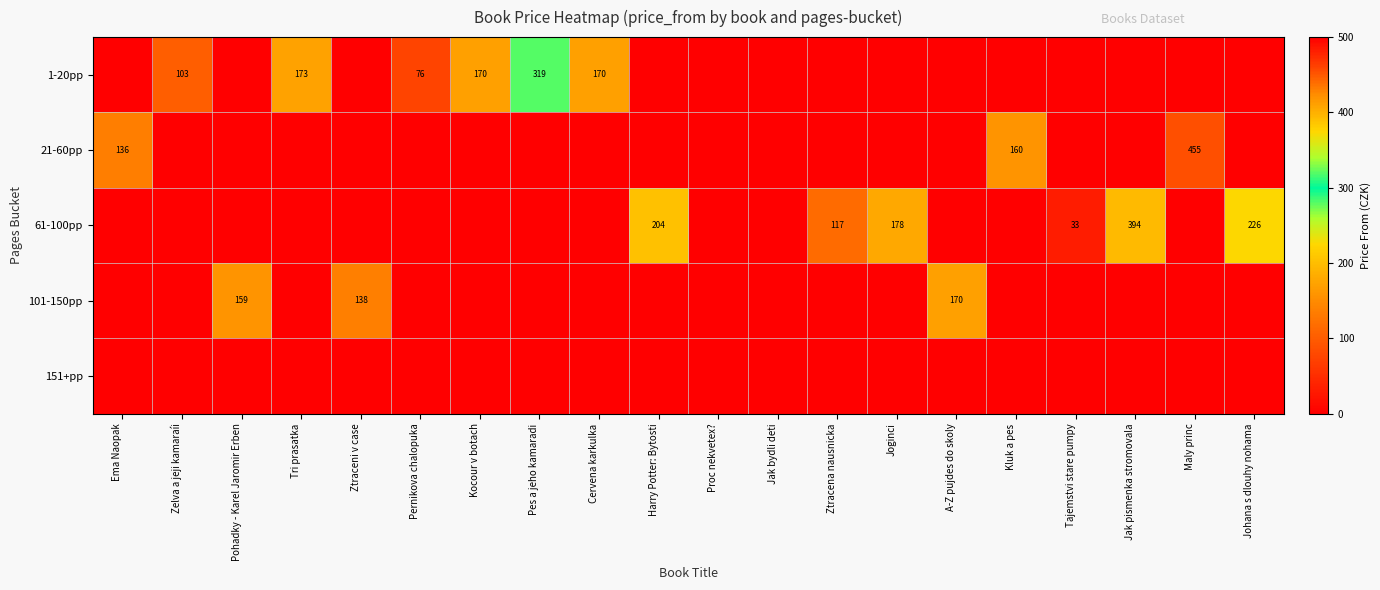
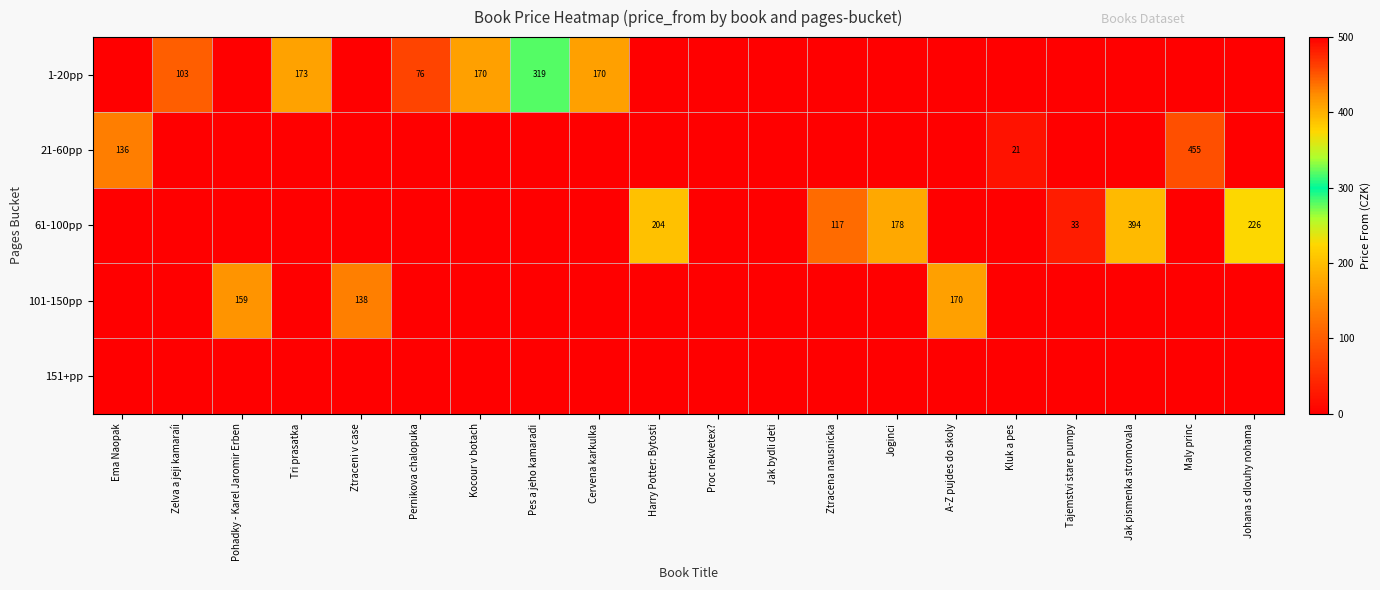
  {
    "1-20pp": {
      "Zelva a jeji kamaraíi": 103,
      "Tri prasatka": 173,
      "Pernikova chalopuka": 76,
      "Kocour v botach": 170,
      "Pes a jeho kamaradi": 319,
      "Cervena karkulka": 170
    },
    "21-60pp": {
      "Ema Naopak": 136,
-     "Kluk a pes": 160,
+     "Kluk a pes": 21,
      "Maly princ": 455
    },
    "61-100pp": {
      "Harry Potter: Bytosti": 204,
      "Ztracena nausnicka": 117,
      "Joginci": 178,
      "Tajemstvi stare pumpy": 33,
      "Jak pismenka stromovala": 394,
      "Johana s dlouhy nohama": 226
    },
    "101-150pp": {
      "Pohadky - Karel Jaromir Erben": 159,
      "Ztraceni v case": 138,
      "A-Z pujdes do skoly": 170
    }
  }
